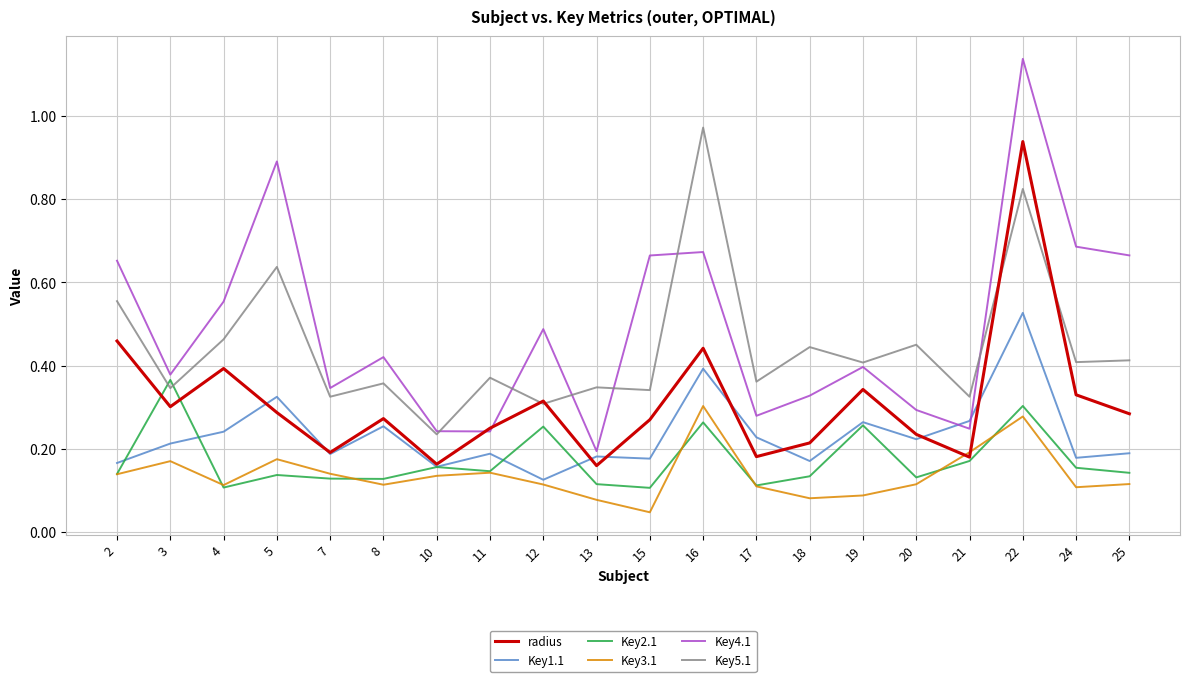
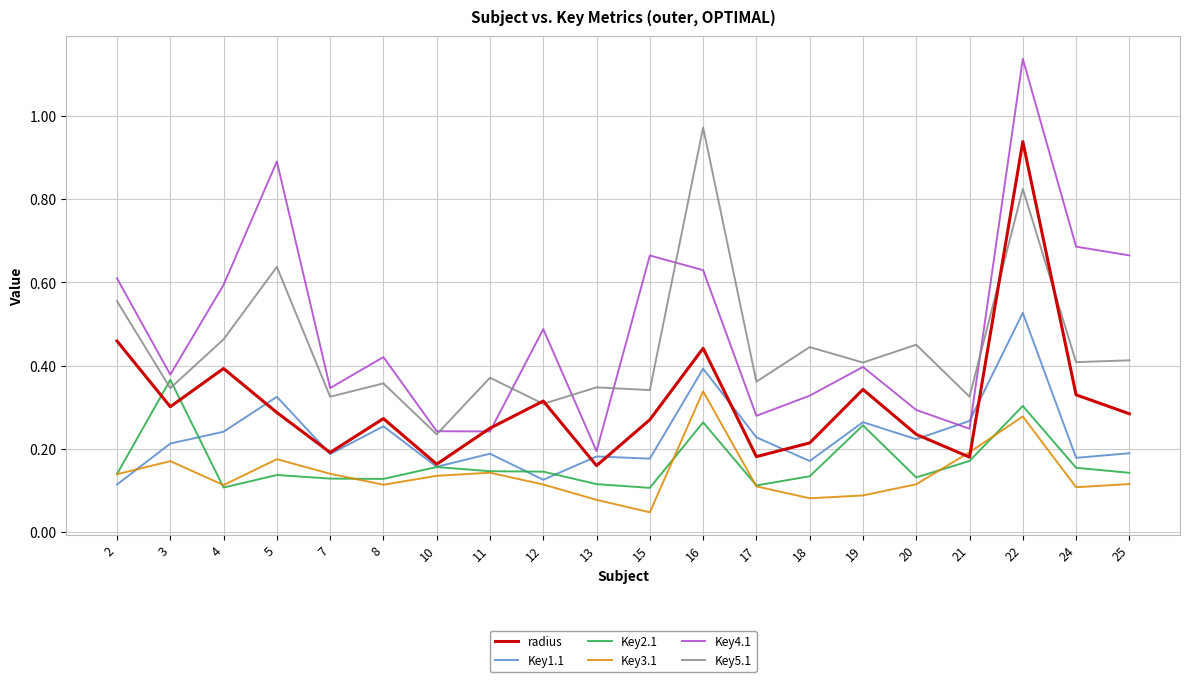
  {
    "radius": {
      "2": 0.46,
      "3": 0.30,
      "4": 0.39,
      "5": 0.29,
      "8": 0.27,
      "10": 0.16,
      "11": 0.25,
      "12": 0.31,
      "13": 0.16,
      "15": 0.27,
      "16": 0.44,
      "17": 0.18,
      "18": 0.21,
      "19": 0.34,
      "20": 0.23,
      "21": 0.18,
      "22": 0.94,
      "24": 0.33,
      "25": 0.28
    },
    "Key1.1": {
-     "2": 0.17,
+     "2": 0.11,
      "3": 0.21,
      "4": 0.24,
      "5": 0.32,
      "8": 0.25,
      "11": 0.19,
      "12": 0.13,
      "13": 0.18,
      "15": 0.18,
      "16": 0.39,
      "17": 0.23,
      "18": 0.17,
      "19": 0.26,
      "20": 0.22,
      "21": 0.27,
      "22": 0.53,
      "24": 0.18,
      "25": 0.19
    },
    "Key2.1": {
      "3": 0.37,
      "5": 0.14,
      "7": 0.13,
      "8": 0.13,
-     "12": 0.25,
+     "12": 0.14,
      "13": 0.11,
      "15": 0.11,
      "16": 0.26,
      "18": 0.13,
      "19": 0.26,
      "20": 0.13,
      "21": 0.17,
      "22": 0.30,
      "24": 0.15,
      "25": 0.14
    },
    "Key3.1": {
      "3": 0.17,
      "5": 0.17,
      "7": 0.14,
      "8": 0.11,
      "10": 0.13,
      "12": 0.11,
      "13": 0.08,
      "15": 0.05,
-     "16": 0.30,
+     "16": 0.34,
      "18": 0.08,
      "19": 0.09,
      "20": 0.11,
      "21": 0.19,
      "22": 0.28,
      "24": 0.11,
      "25": 0.12
    },
    "Key4.1": {
-     "2": 0.65,
+     "2": 0.61,
      "3": 0.38,
-     "4": 0.55,
+     "4": 0.59,
      "5": 0.89,
      "7": 0.35,
      "8": 0.42,
      "10": 0.24,
      "11": 0.24,
      "12": 0.49,
      "13": 0.19,
      "15": 0.66,
-     "16": 0.67,
+     "16": 0.63,
      "17": 0.28,
      "18": 0.33,
      "19": 0.40,
      "20": 0.29,
      "21": 0.25,
      "22": 1.14,
      "24": 0.69,
      "25": 0.66
    },
    "Key5.1": {
      "2": 0.55,
      "3": 0.35,
      "4": 0.46,
      "5": 0.64,
      "7": 0.33,
      "8": 0.36,
      "10": 0.23,
      "11": 0.37,
      "12": 0.31,
      "13": 0.35,
      "15": 0.34,
      "16": 0.97,
      "17": 0.36,
      "18": 0.44,
      "19": 0.41,
      "20": 0.45,
      "21": 0.33,
      "22": 0.82,
      "24": 0.41,
      "25": 0.41
    }
  }
